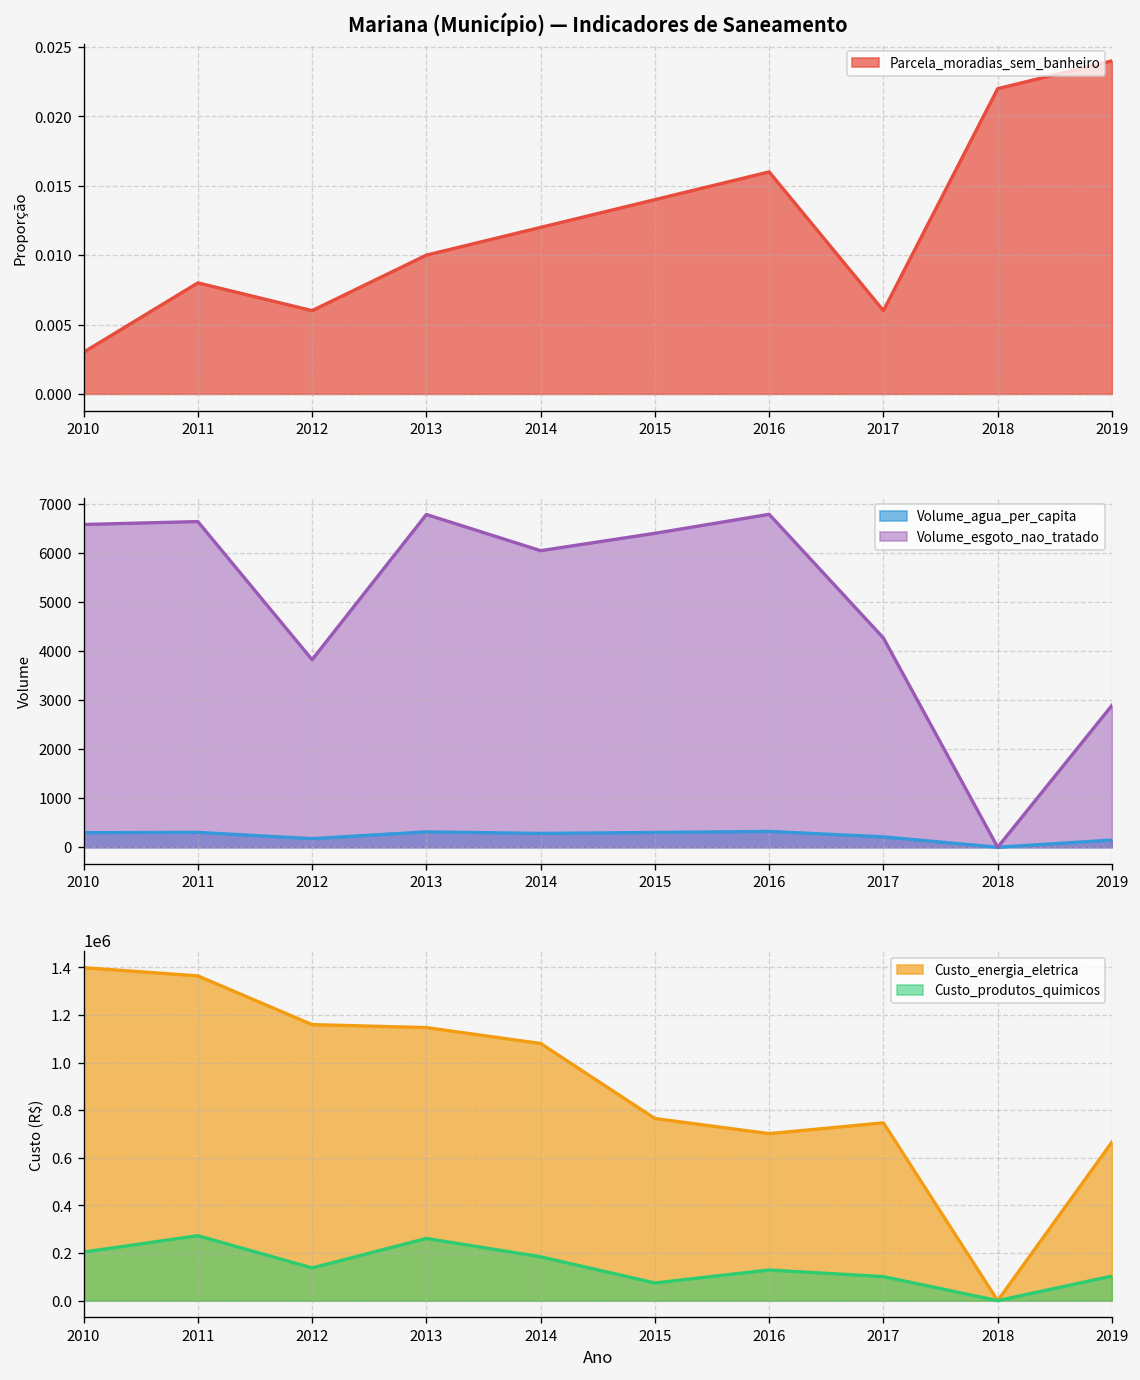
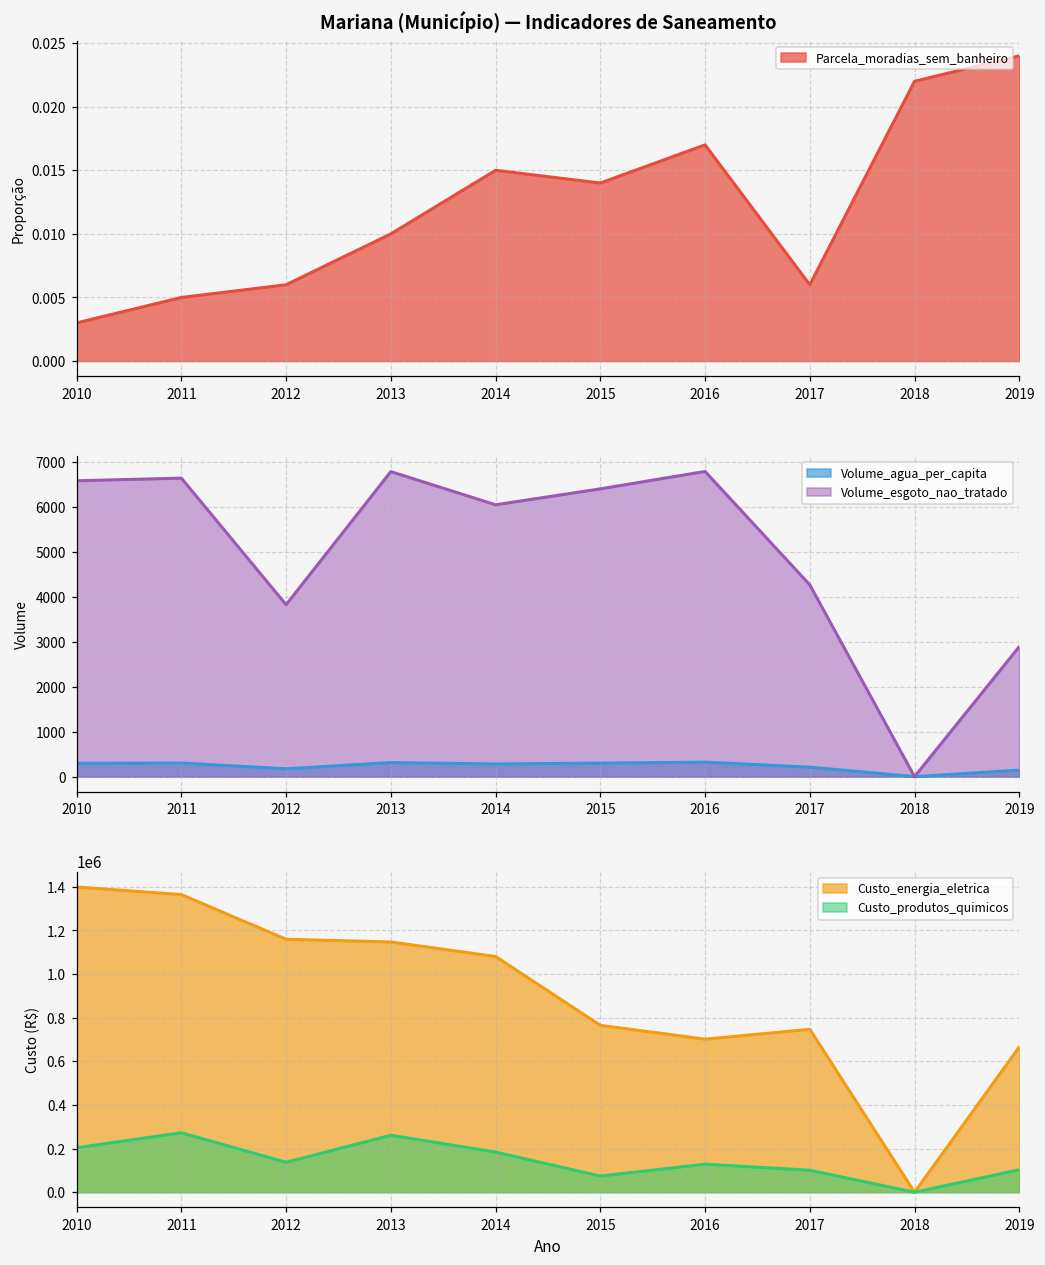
  {
    "Mariana (Município) — Indicadores de Saneamento": {
      "2010": 0.003,
-     "2011": 0.008,
+     "2011": 0.005,
      "2012": 0.006,
      "2013": 0.010,
-     "2014": 0.012,
+     "2014": 0.015,
      "2015": 0.014,
-     "2016": 0.016,
+     "2016": 0.017,
      "2017": 0.006,
      "2018": 0.022,
      "2019": 0.024
    }
  }
